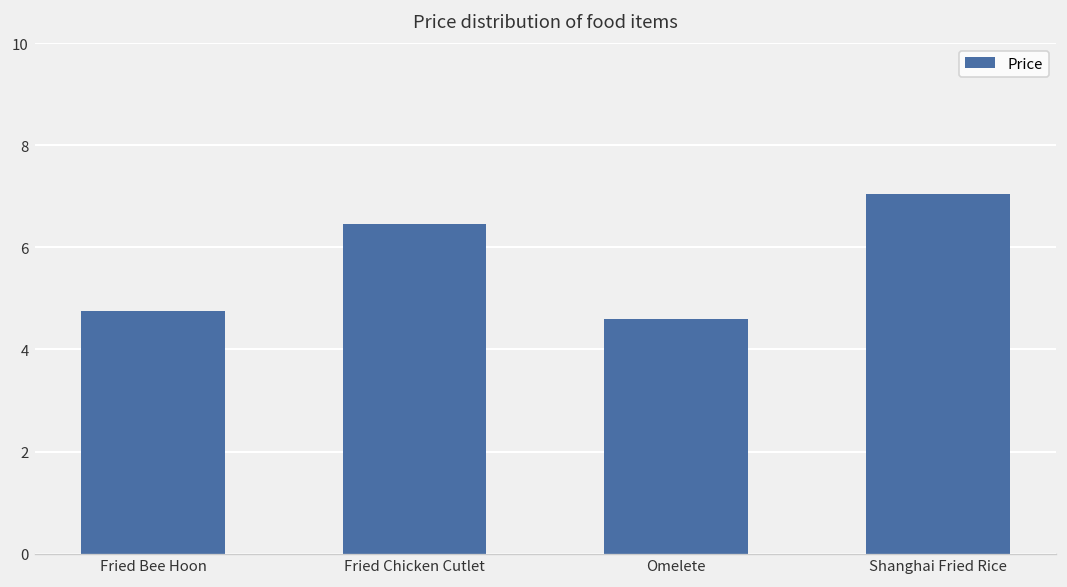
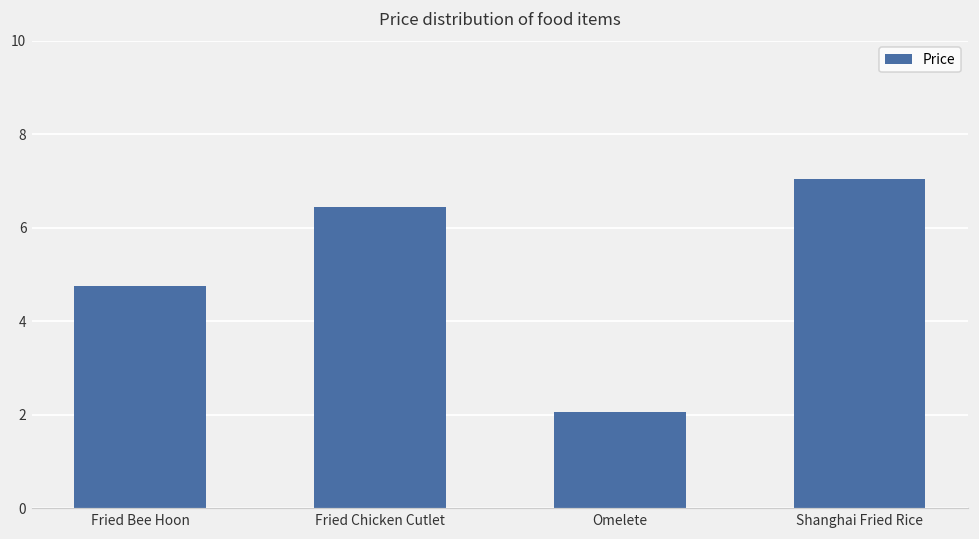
  {
    "Fried Bee Hoon": 4.8,
    "Fried Chicken Cutlet": 6.5,
-   "Omelete": 4.6,
+   "Omelete": 2.1,
    "Shanghai Fried Rice": 7.1
  }
